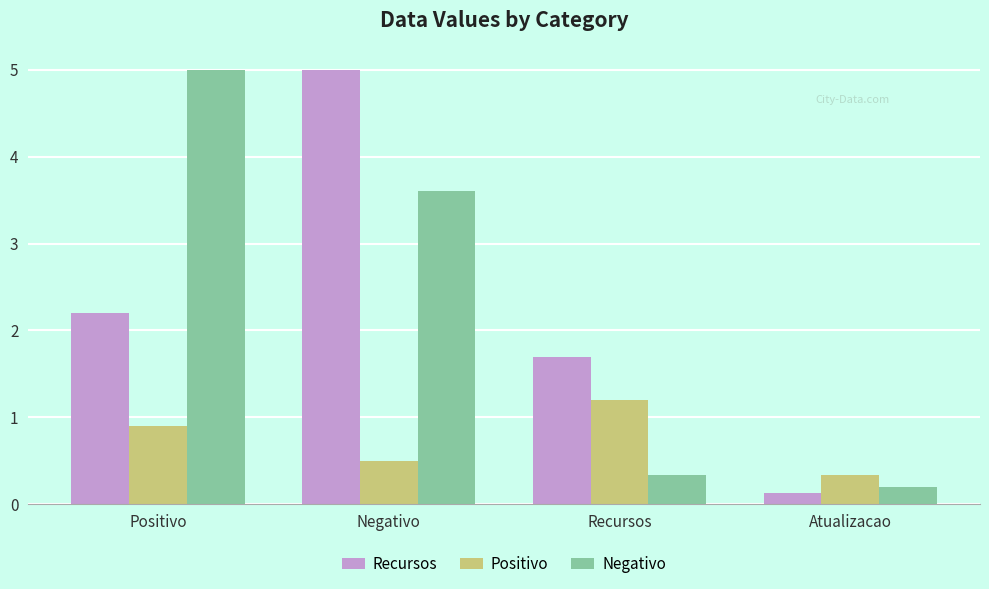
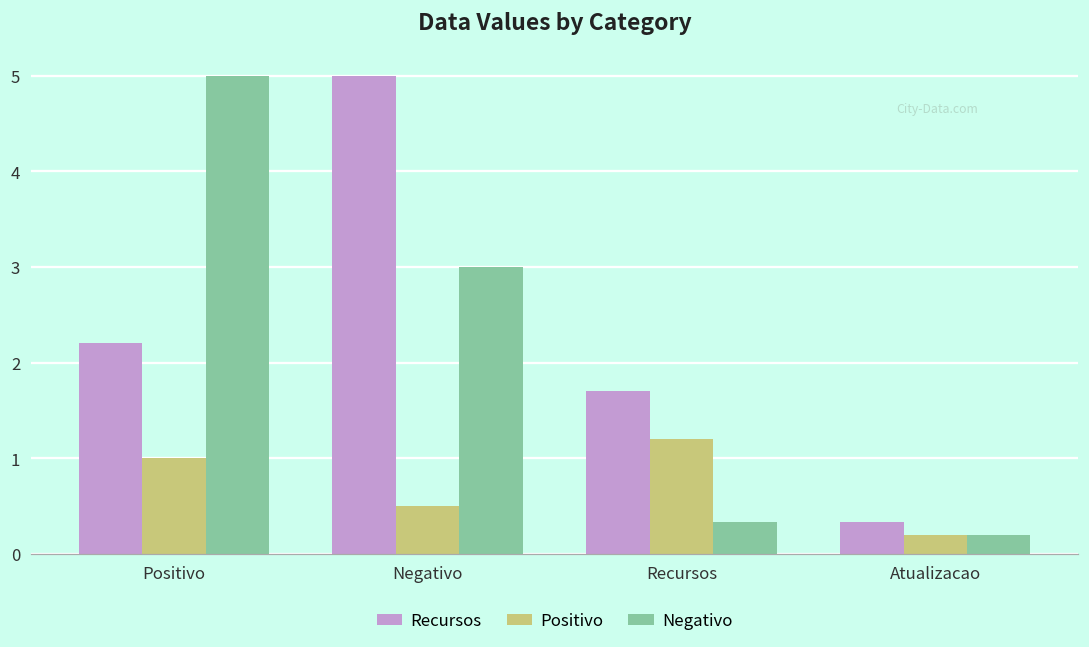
  {
    "Recursos": {
      "Positivo": 2.2,
      "Negativo": 5.0,
      "Recursos": 1.7,
-     "Atualizacao": 0.1
+     "Atualizacao": 0.3
    },
    "Positivo": {
-     "Positivo": 0.9,
+     "Positivo": 1.0,
      "Negativo": 0.5,
      "Recursos": 1.2,
-     "Atualizacao": 0.3
+     "Atualizacao": 0.2
    },
    "Negativo": {
      "Positivo": 5.0,
-     "Negativo": 3.6,
+     "Negativo": 3.0,
      "Recursos": 0.3,
      "Atualizacao": 0.2
    }
  }
